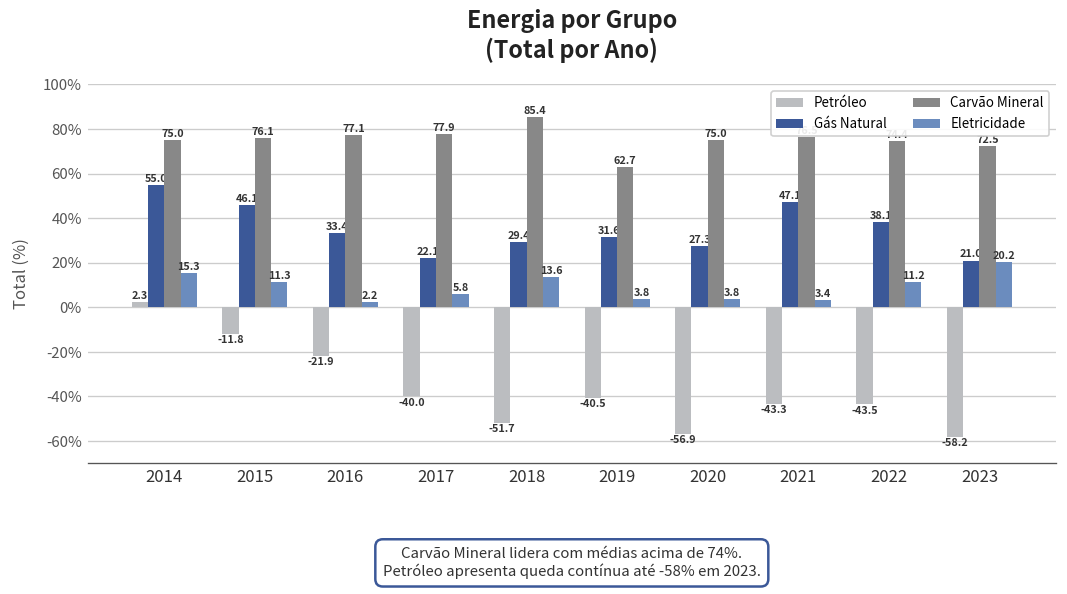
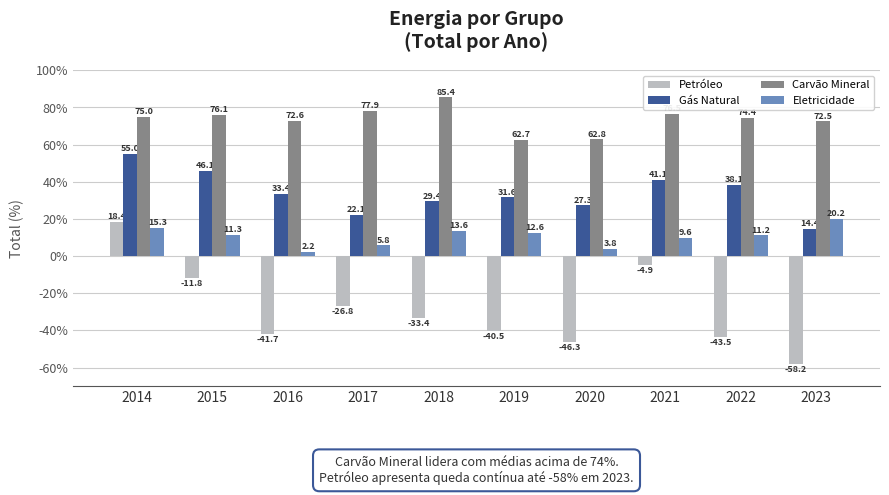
  {
    "Petróleo": {
-     "2014": 2.3,
+     "2014": 18.4,
      "2015": -11.8,
-     "2016": -21.9,
-     "2017": -40.0,
-     "2018": -51.7,
+     "2016": -41.7,
+     "2017": -26.8,
+     "2018": -33.4,
      "2019": -40.5,
-     "2020": -56.9,
-     "2021": -43.3,
+     "2020": -46.3,
+     "2021": -4.9,
      "2022": -43.5,
      "2023": -58.2
    },
    "Gás Natural": {
      "2014": 55.0,
      "2015": 46.1,
      "2016": 33.4,
      "2017": 22.1,
      "2018": 29.4,
      "2019": 31.6,
      "2020": 27.3,
-     "2021": 47.1,
+     "2021": 41.1,
      "2022": 38.1,
-     "2023": 21.0
+     "2023": 14.4
    },
    "Carvão Mineral": {
      "2014": 75.0,
      "2015": 76.1,
-     "2016": 77.1,
+     "2016": 72.6,
      "2017": 77.9,
      "2018": 85.4,
      "2019": 62.7,
-     "2020": 75.0,
+     "2020": 62.8,
      "2023": 72.5
    },
    "Eletricidade": {
      "2014": 15.3,
      "2015": 11.3,
      "2016": 2.2,
      "2017": 5.8,
      "2018": 13.6,
-     "2019": 3.8,
+     "2019": 12.6,
      "2020": 3.8,
-     "2021": 3.4,
+     "2021": 9.6,
      "2022": 11.2,
      "2023": 20.2
    }
  }
